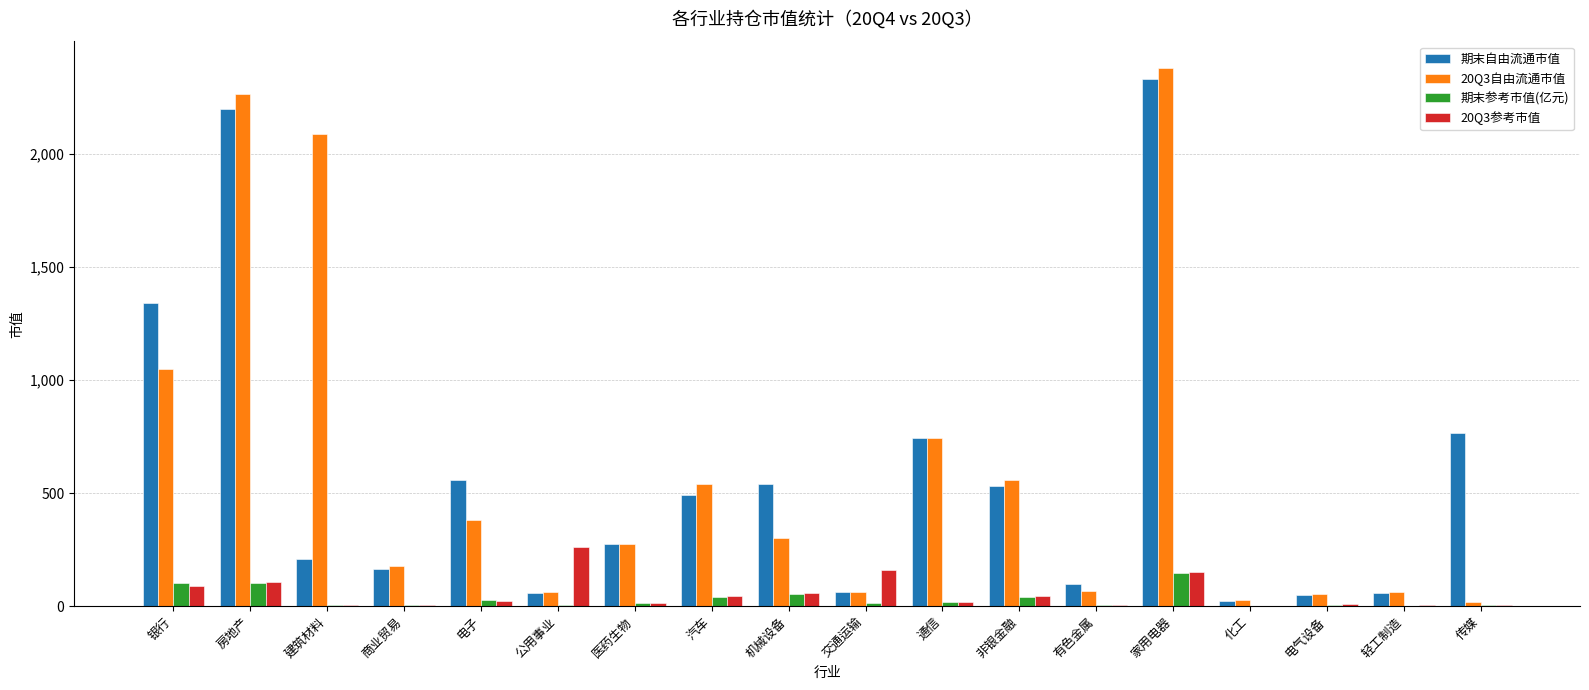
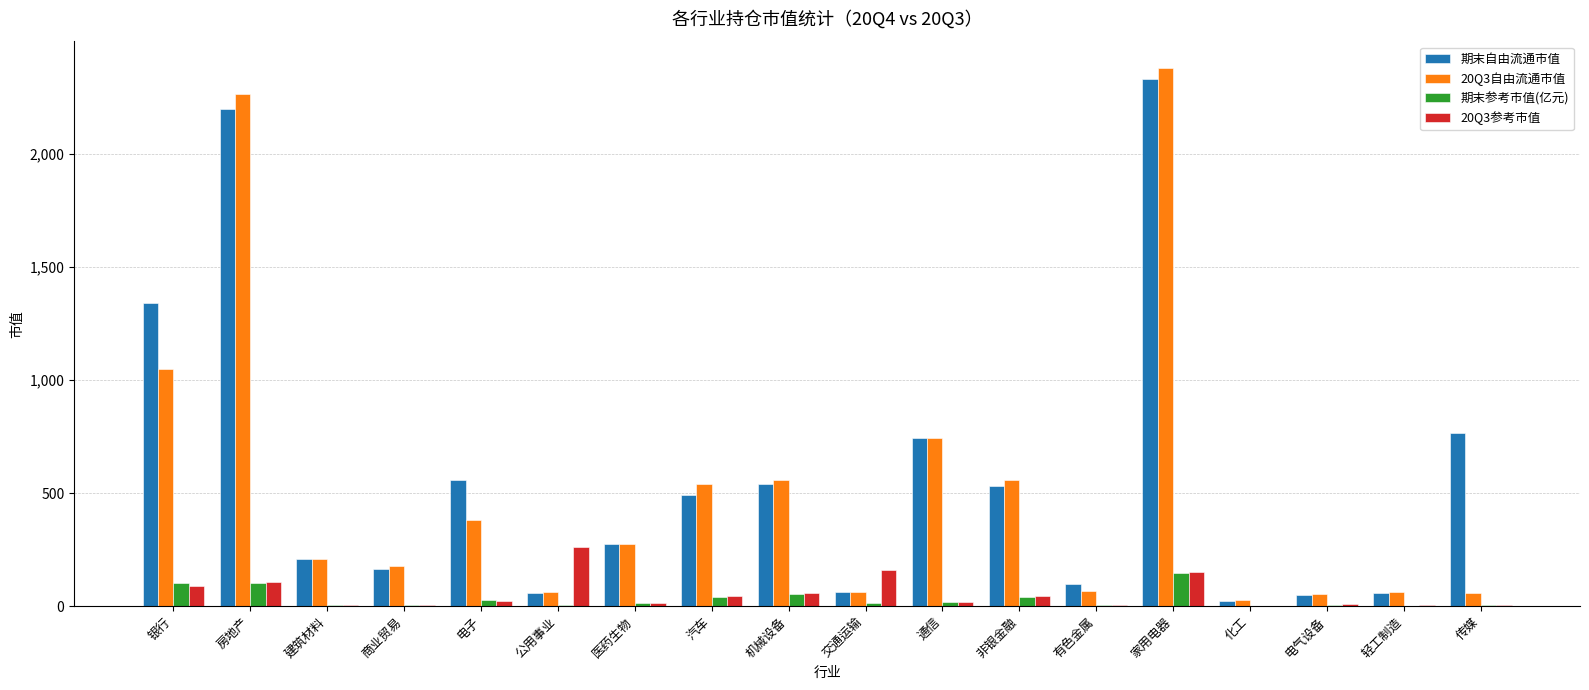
  {
    "期末自由流通市值": {
      "银行": "1,340",
      "房地产": "2,200",
      "建筑材料": "210",
      "商业贸易": "160",
      "电子": "560",
      "公用事业": "60",
      "医药生物": "270",
      "汽车": "490",
      "机械设备": "540",
      "交通运输": "60",
      "通信": "740",
      "非银金融": "530",
      "有色金属": "100",
      "家用电器": "2,330",
      "化工": "20",
      "电气设备": "50",
      "轻工制造": "60",
      "传媒": "770"
    },
    "20Q3自由流通市值": {
      "银行": "1,050",
      "房地产": "2,270",
-     "建筑材料": "2,090",
+     "建筑材料": "210",
      "商业贸易": "180",
      "电子": "380",
      "公用事业": "60",
      "医药生物": "270",
      "汽车": "540",
-     "机械设备": "300",
+     "机械设备": "560",
      "交通运输": "60",
      "通信": "740",
      "非银金融": "560",
      "有色金属": "70",
      "家用电器": "2,380",
      "化工": "30",
      "电气设备": "50",
      "轻工制造": "60",
-     "传媒": "20"
+     "传媒": "60"
    },
    "期末参考市值(亿元)": {
      "银行": "100",
      "房地产": "100",
      "电子": "30",
      "医药生物": "10",
      "汽车": "40",
      "机械设备": "50",
      "交通运输": "10",
      "通信": "20",
      "非银金融": "40",
      "家用电器": "150"
    },
    "20Q3参考市值": {
      "银行": "90",
      "房地产": "100",
      "电子": "20",
      "公用事业": "260",
      "医药生物": "10",
      "汽车": "40",
      "机械设备": "60",
      "交通运输": "160",
      "通信": "20",
      "非银金融": "50",
      "家用电器": "150"
    }
  }
